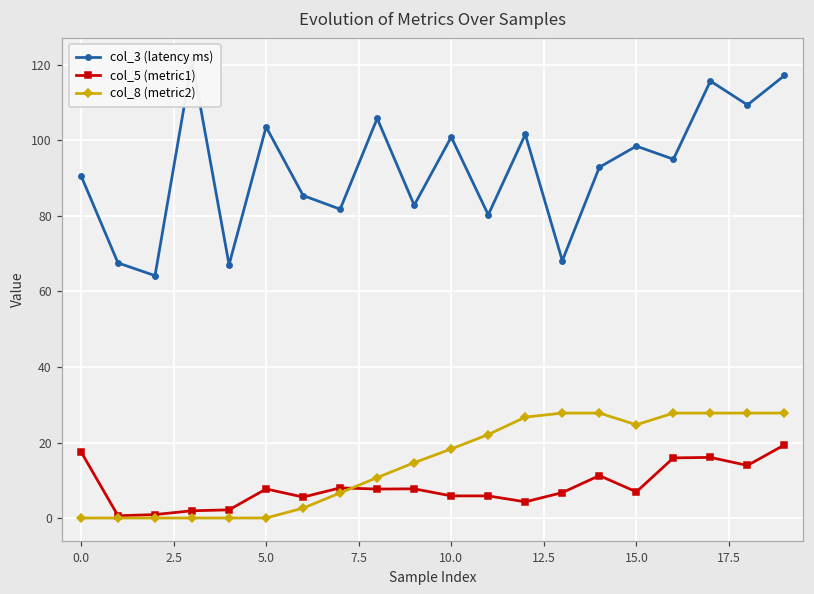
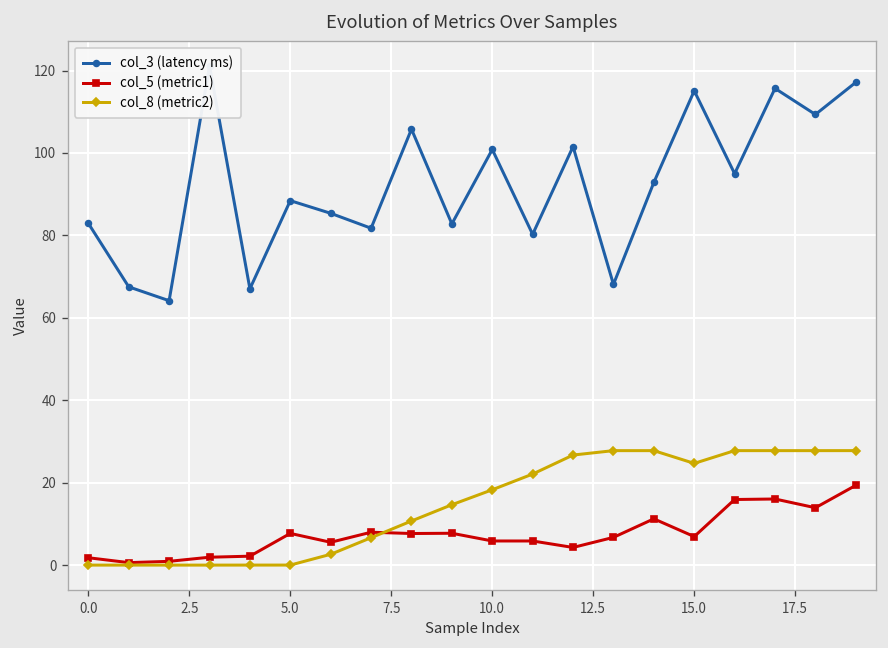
  {
    "col_3 (latency ms)": {
-     "0.0": 91,
-     "5.0": 104,
+     "0.0": 83,
+     "5.0": 88,
      "10.0": 101,
-     "15.0": 98
+     "15.0": 115
    },
    "col_5 (metric1)": {
-     "0.0": 18,
+     "0.0": 2,
      "5.0": 8,
      "10.0": 6,
      "15.0": 7
    },
    "col_8 (metric2)": {
      "0.0": 0,
      "5.0": 0,
      "10.0": 18,
      "15.0": 25
    }
  }
